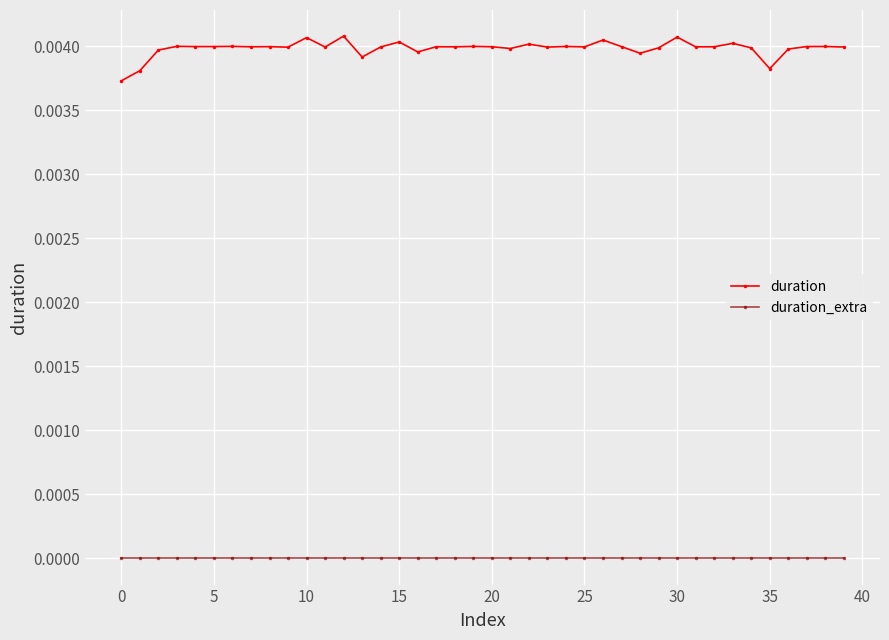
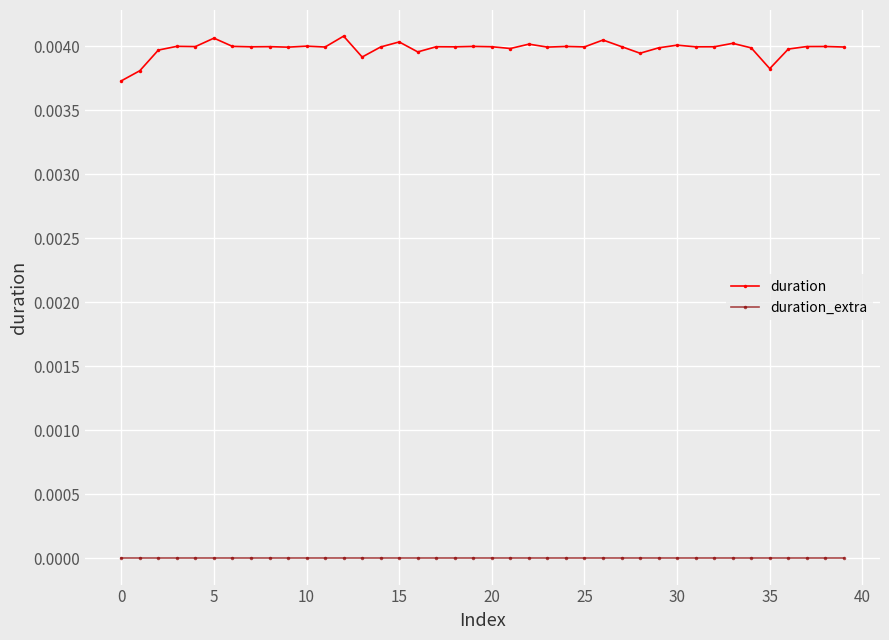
  {
    "duration": {
      "0": 0.00373,
-     "5": 0.00400,
-     "10": 0.00407,
+     "5": 0.00406,
+     "10": 0.00400,
      "15": 0.00403,
      "20": 0.00399,
      "25": 0.00399,
-     "30": 0.00407,
+     "30": 0.00401,
      "35": 0.00382
    },
    "duration_extra": {
      "0": 0.00000,
      "5": 0.00000,
      "10": 0.00000,
      "15": 0.00000,
      "20": 0.00000,
      "25": 0.00000,
      "30": 0.00000,
      "35": 0.00000
    }
  }
